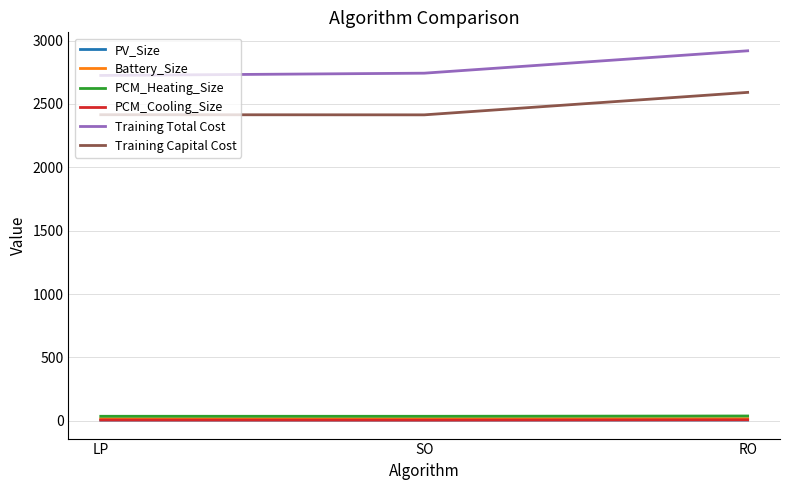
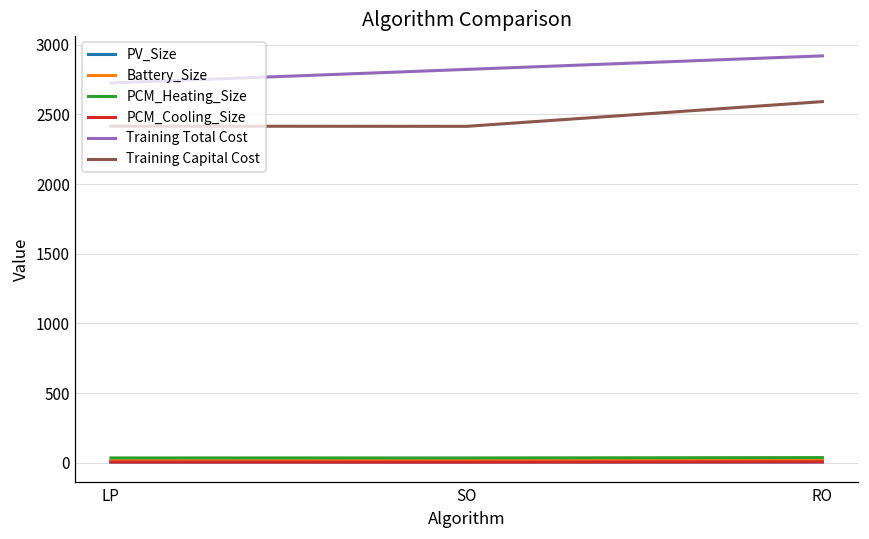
  {
    "PCM_Heating_Size": {
      "RO": 40
    },
    "Training Total Cost": {
-     "SO": 2740,
+     "SO": 2820,
      "RO": 2920
    },
    "Training Capital Cost": {
      "SO": 2410,
      "RO": 2590
    }
  }
